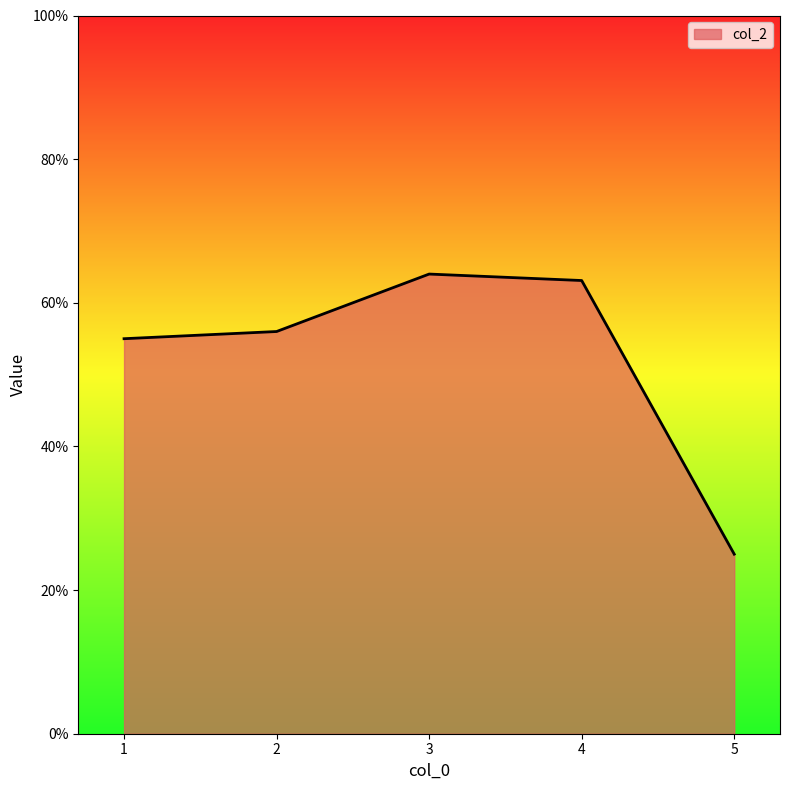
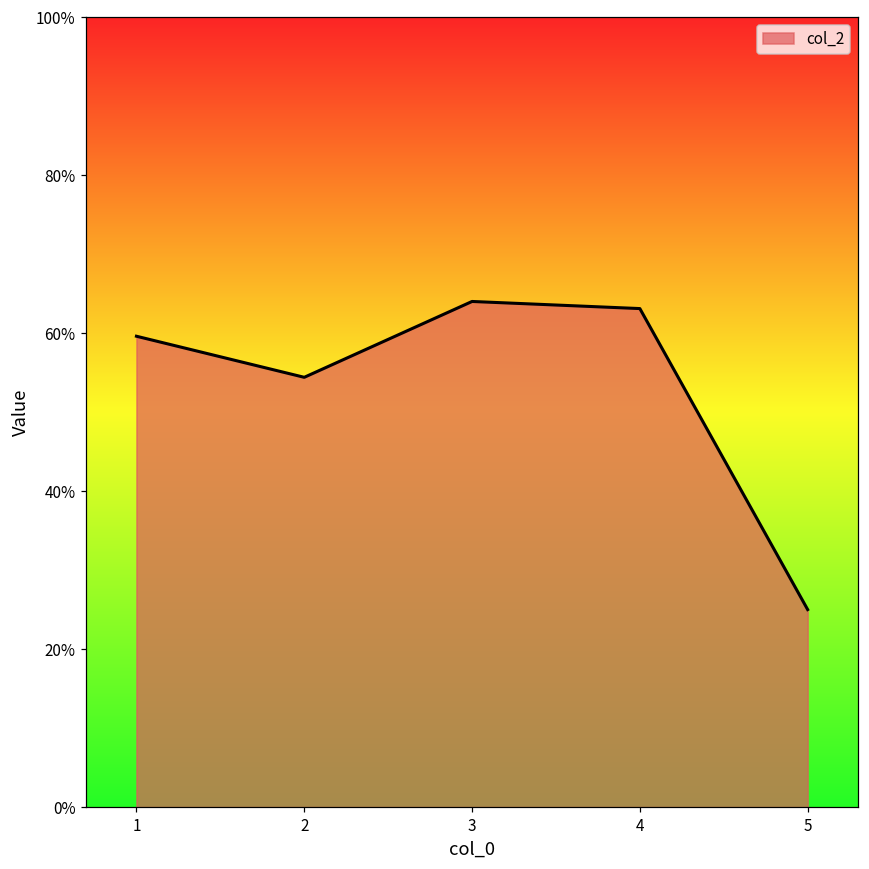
  {
-   "1": "55%",
-   "2": "56%",
+   "1": "60%",
+   "2": "54%",
    "3": "64%",
    "4": "63%",
    "5": "25%"
  }
